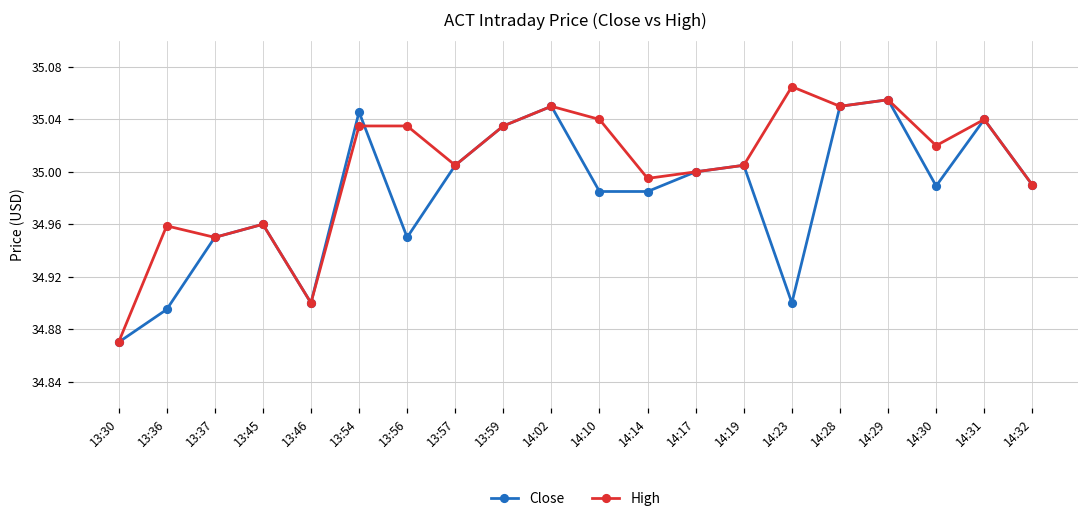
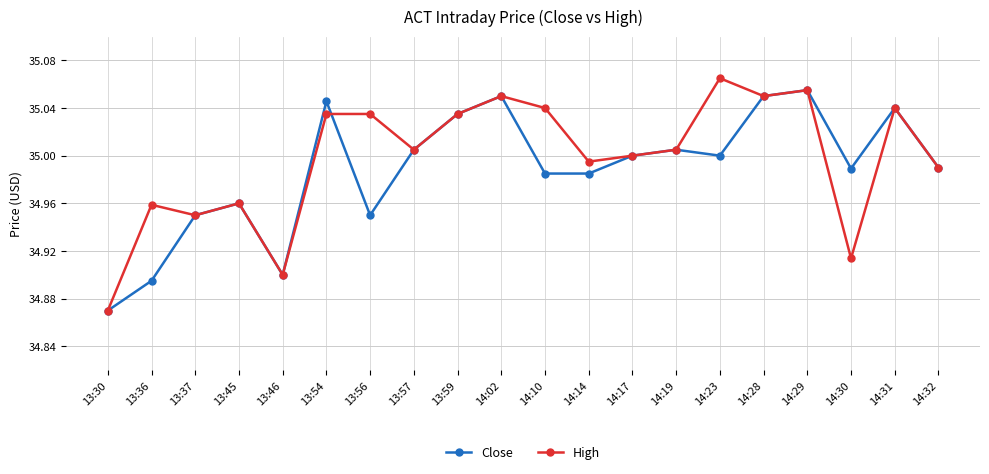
  {
    "Close": {
      "13:36": 34.895,
      "13:54": 35.046,
      "13:56": 34.950,
      "14:10": 34.985,
      "14:14": 34.985,
-     "14:23": 34.9,
+     "14:23": 35.0,
      "14:30": 34.989
    },
    "High": {
      "13:36": 34.959,
      "13:54": 35.035,
      "13:56": 35.035,
      "14:10": 35.040,
      "14:14": 34.995,
      "14:23": 35.065,
-     "14:30": 35.020
+     "14:30": 34.914
    }
  }
